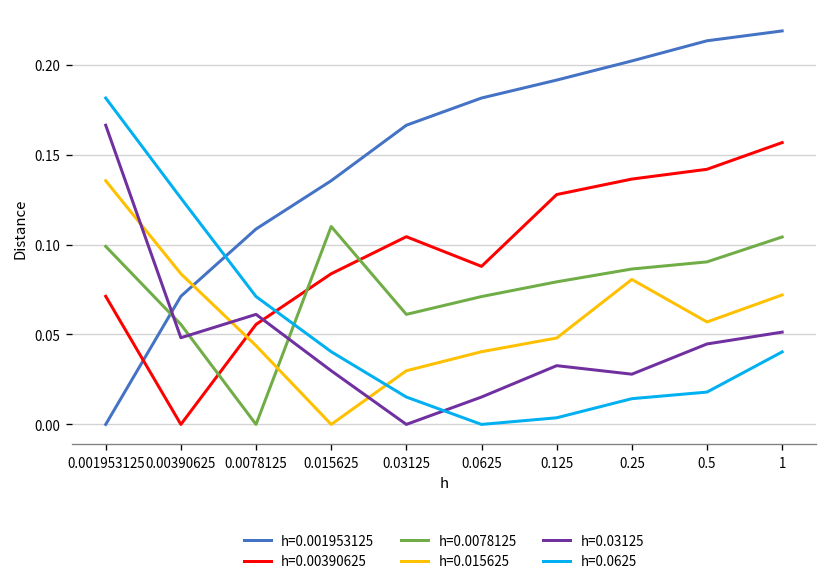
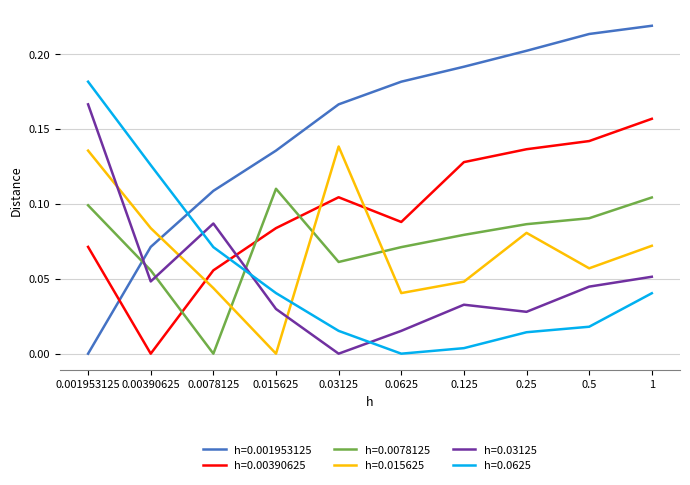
  {
    "h=0.001953125": {
      "0.001953125": 0.000,
      "0.00390625": 0.071,
      "0.0078125": 0.109,
      "0.015625": 0.135,
      "0.03125": 0.166,
      "0.0625": 0.181,
      "0.125": 0.191,
      "0.25": 0.202,
      "0.5": 0.213,
      "1": 0.219
    },
    "h=0.00390625": {
      "0.001953125": 0.071,
      "0.00390625": 0.000,
      "0.0078125": 0.056,
      "0.015625": 0.084,
      "0.03125": 0.104,
      "0.0625": 0.088,
      "0.125": 0.128,
      "0.25": 0.136,
      "0.5": 0.142,
      "1": 0.157
    },
    "h=0.0078125": {
      "0.001953125": 0.099,
      "0.00390625": 0.056,
      "0.0078125": 0.000,
      "0.015625": 0.110,
      "0.03125": 0.061,
      "0.0625": 0.071,
      "0.125": 0.079,
      "0.25": 0.086,
      "0.5": 0.090,
      "1": 0.104
    },
    "h=0.015625": {
      "0.001953125": 0.135,
      "0.00390625": 0.084,
      "0.0078125": 0.044,
      "0.015625": 0.000,
-     "0.03125": 0.030,
+     "0.03125": 0.138,
      "0.0625": 0.040,
      "0.125": 0.048,
      "0.25": 0.081,
      "0.5": 0.057,
      "1": 0.072
    },
    "h=0.03125": {
      "0.001953125": 0.166,
      "0.00390625": 0.048,
-     "0.0078125": 0.061,
+     "0.0078125": 0.087,
      "0.015625": 0.030,
      "0.03125": 0.000,
      "0.0625": 0.015,
      "0.125": 0.033,
      "0.25": 0.028,
      "0.5": 0.045,
      "1": 0.051
    },
    "h=0.0625": {
      "0.001953125": 0.181,
      "0.00390625": 0.126,
      "0.0078125": 0.071,
      "0.015625": 0.040,
      "0.03125": 0.015,
      "0.0625": 0.000,
      "0.125": 0.004,
      "0.25": 0.014,
      "0.5": 0.018,
      "1": 0.040
    }
  }
